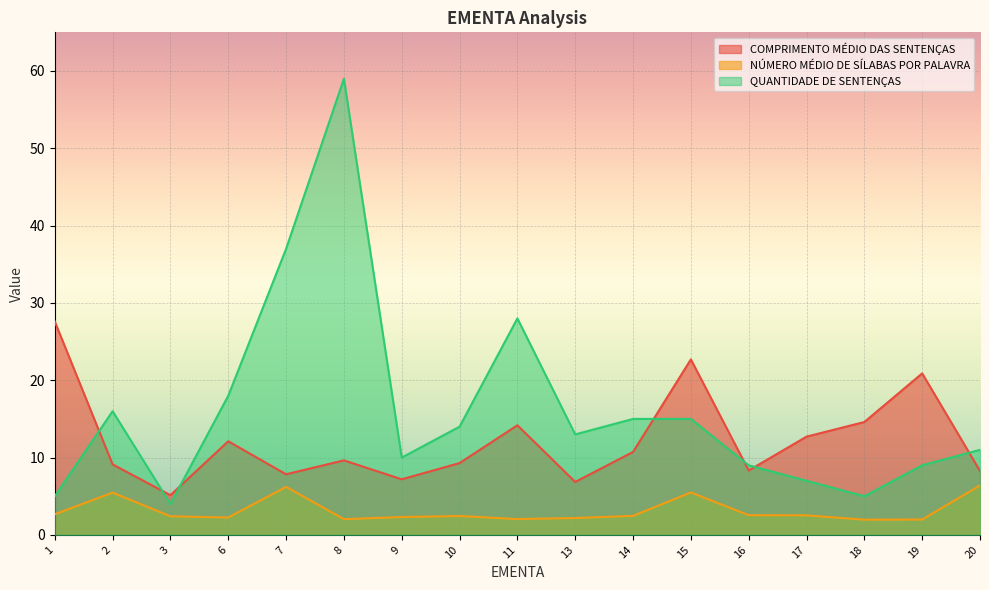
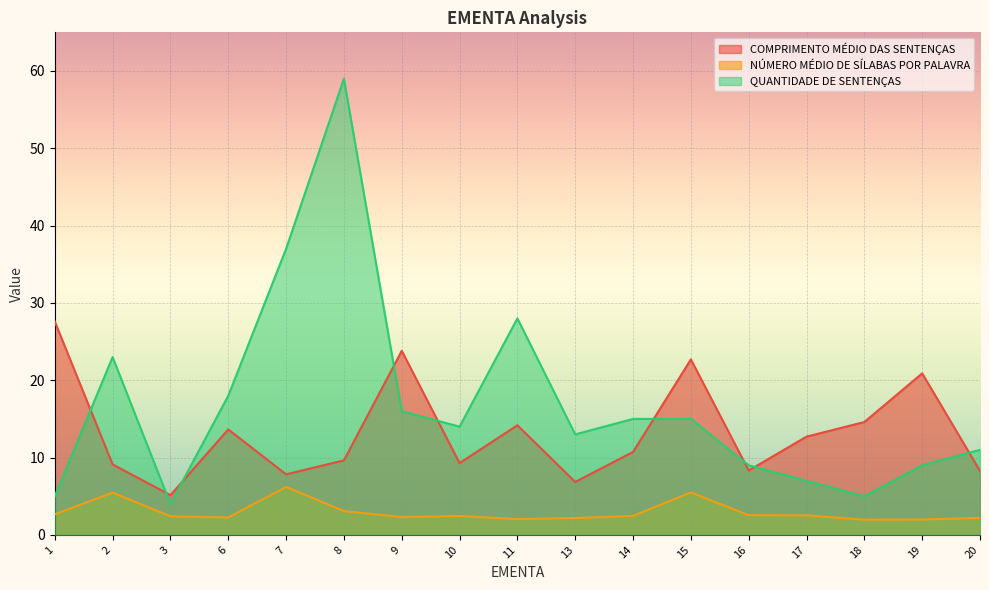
  {
    "COMPRIMENTO MÉDIO DAS SENTENÇAS": {
      "1": 28,
      "2": 9,
      "3": 5,
-     "6": 12,
+     "6": 14,
      "7": 8,
      "8": 10,
-     "9": 7,
+     "9": 24,
      "10": 9,
      "11": 14,
      "13": 7,
      "14": 11,
      "15": 23,
      "16": 8,
      "17": 13,
      "18": 15,
      "19": 21,
      "20": 8
    },
    "NÚMERO MÉDIO DE SÍLABAS POR PALAVRA": {
      "1": 3,
      "2": 5,
      "3": 2,
      "6": 2,
      "7": 6,
-     "8": 2,
+     "8": 3,
      "9": 2,
      "10": 2,
      "11": 2,
      "13": 2,
      "14": 2,
      "15": 5,
      "16": 3,
      "17": 3,
      "18": 2,
      "19": 2,
-     "20": 6
+     "20": 2
    },
    "QUANTIDADE DE SENTENÇAS": {
      "1": 5,
-     "2": 16,
+     "2": 23,
      "3": 4,
      "6": 18,
      "7": 37,
      "8": 59,
-     "9": 10,
+     "9": 16,
      "10": 14,
      "11": 28,
      "13": 13,
      "14": 15,
      "15": 15,
      "16": 9,
      "17": 7,
      "18": 5,
      "19": 9,
      "20": 11
    }
  }
